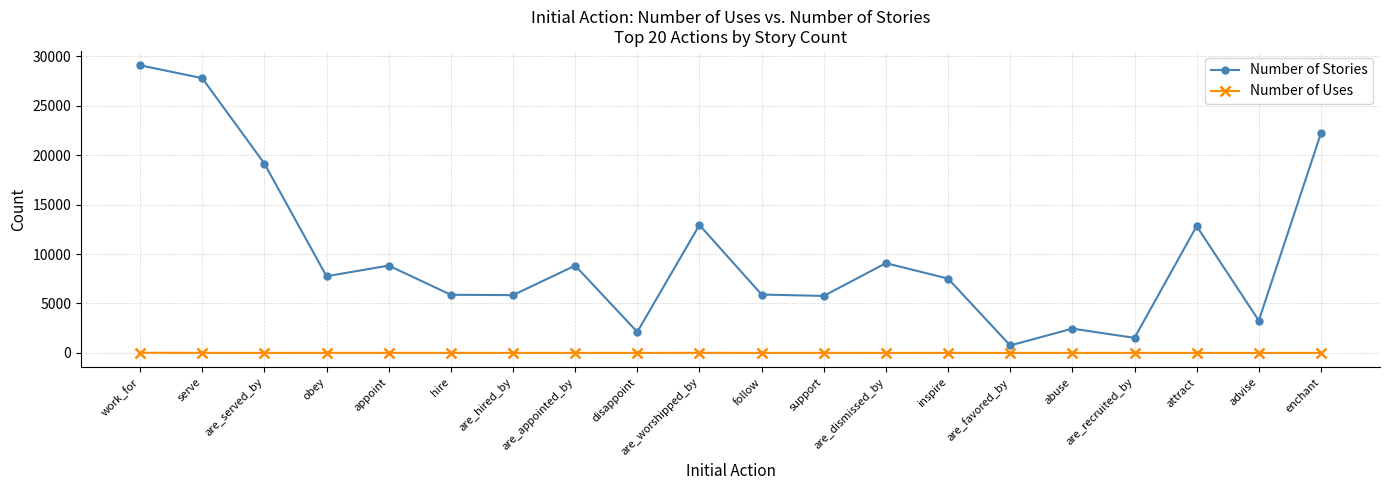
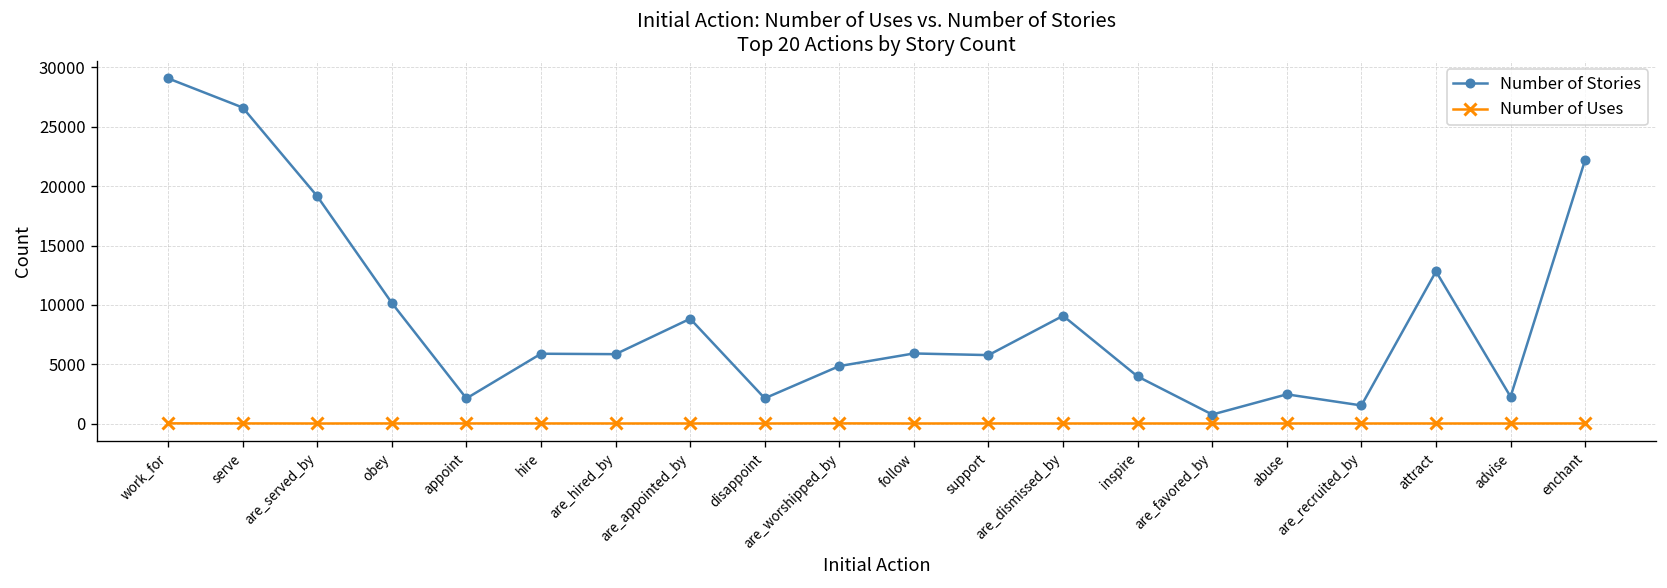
  {
    "Number of Stories": {
      "work_for": 29000,
-     "serve": 28000,
+     "serve": 27000,
      "are_served_by": 19000,
-     "obey": 8000,
-     "appoint": 9000,
+     "obey": 10000,
+     "appoint": 2000,
      "hire": 6000,
      "are_hired_by": 6000,
      "are_appointed_by": 9000,
      "disappoint": 2000,
-     "are_worshipped_by": 13000,
+     "are_worshipped_by": 5000,
      "follow": 6000,
      "support": 6000,
      "are_dismissed_by": 9000,
-     "inspire": 8000,
+     "inspire": 4000,
      "are_favored_by": 1000,
      "abuse": 2000,
      "are_recruited_by": 2000,
      "attract": 13000,
-     "advise": 3000,
+     "advise": 2000,
      "enchant": 22000
    },
    "Number of Uses": {
      "work_for": 0,
      "serve": 0,
      "are_served_by": 0,
      "obey": 0,
      "appoint": 0,
      "hire": 0,
      "are_hired_by": 0,
      "are_appointed_by": 0,
      "disappoint": 0,
      "are_worshipped_by": 0,
      "follow": 0,
      "support": 0,
      "are_dismissed_by": 0,
      "inspire": 0,
      "are_favored_by": 0,
      "abuse": 0,
      "are_recruited_by": 0,
      "attract": 0,
      "advise": 0,
      "enchant": 0
    }
  }
